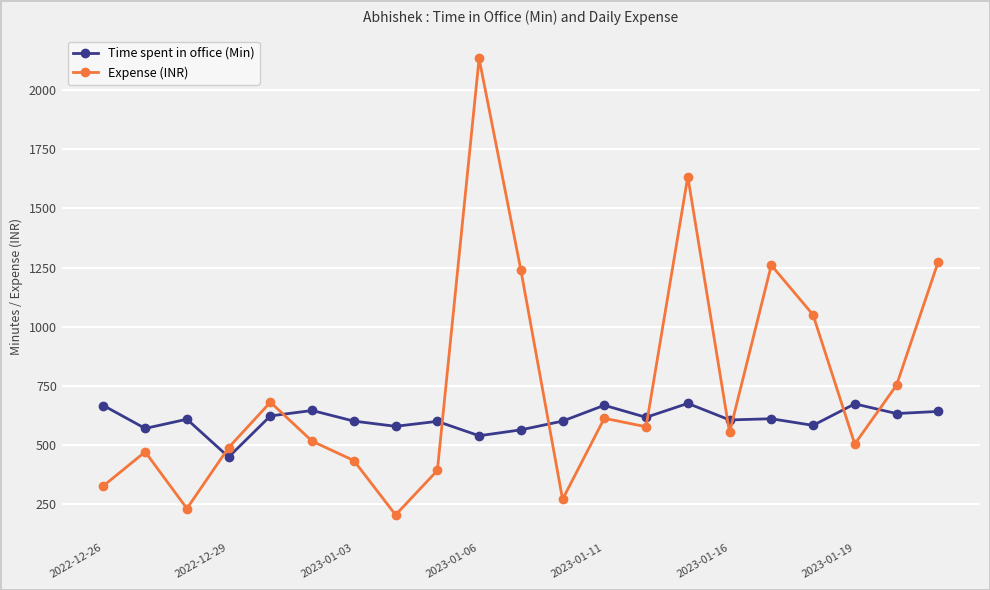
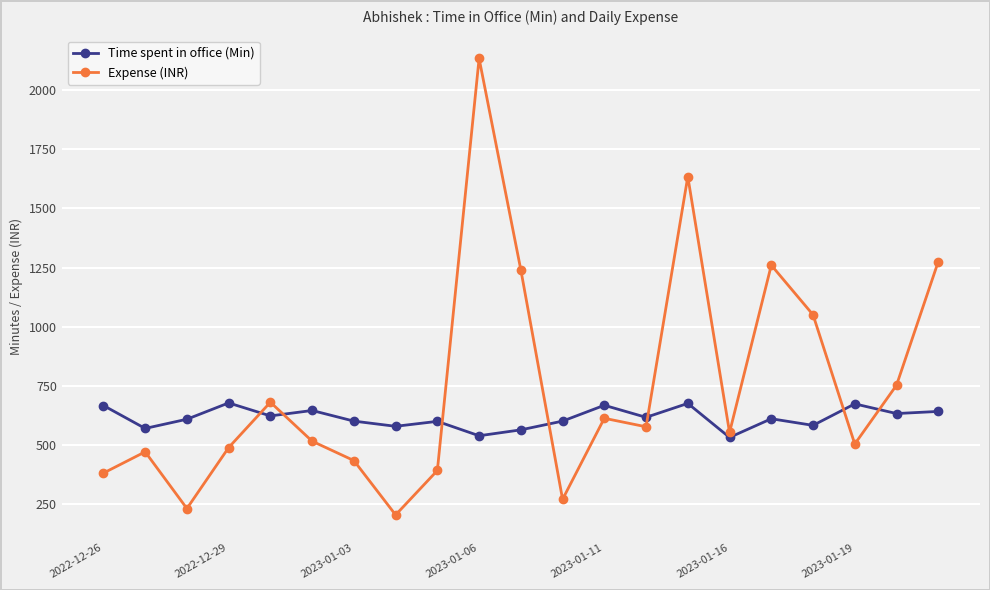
  {
    "Time spent in office (Min)": {
      "2022-12-26": 670,
-     "2022-12-29": 450,
+     "2022-12-29": 680,
      "2023-01-03": 600,
      "2023-01-06": 540,
      "2023-01-11": 670,
-     "2023-01-16": 610,
+     "2023-01-16": 530,
      "2023-01-19": 670
    },
    "Expense (INR)": {
-     "2022-12-26": 330,
+     "2022-12-26": 380,
      "2022-12-29": 490,
      "2023-01-03": 430,
      "2023-01-06": 2140,
      "2023-01-11": 610,
      "2023-01-16": 550,
      "2023-01-19": 500
    }
  }
